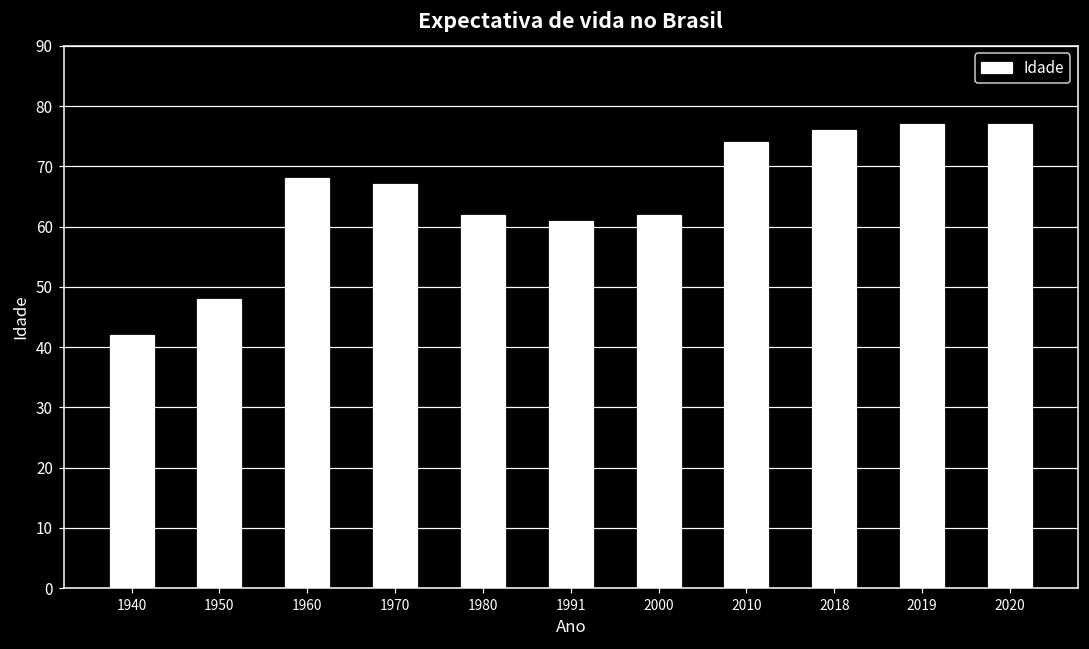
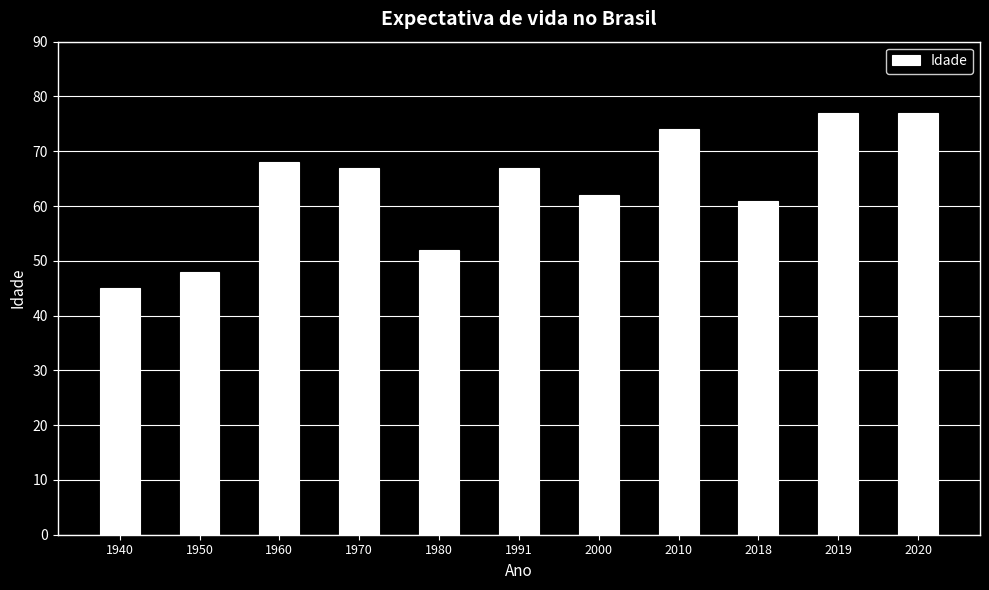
  {
-   "1940": 42,
+   "1940": 45,
    "1950": 48,
    "1960": 68,
    "1970": 67,
-   "1980": 62,
-   "1991": 61,
+   "1980": 52,
+   "1991": 67,
    "2000": 62,
    "2010": 74,
-   "2018": 76,
+   "2018": 61,
    "2019": 77,
    "2020": 77
  }
